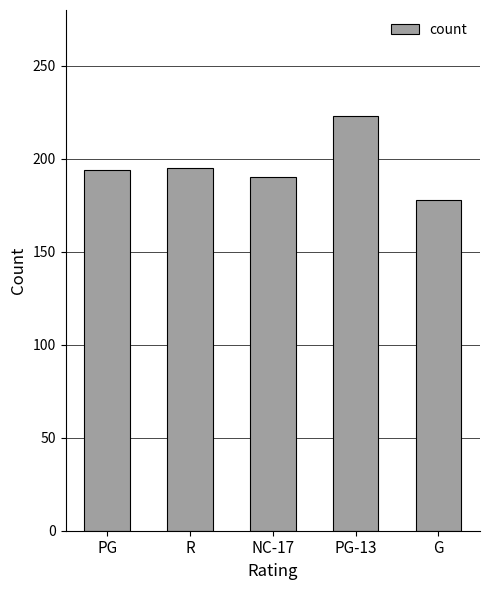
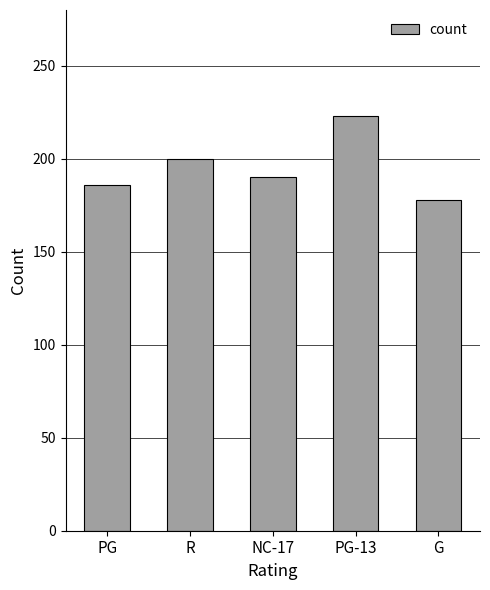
  {
-   "PG": 194,
-   "R": 195,
+   "PG": 186,
+   "R": 200,
    "NC-17": 190,
    "PG-13": 223,
    "G": 178
  }
